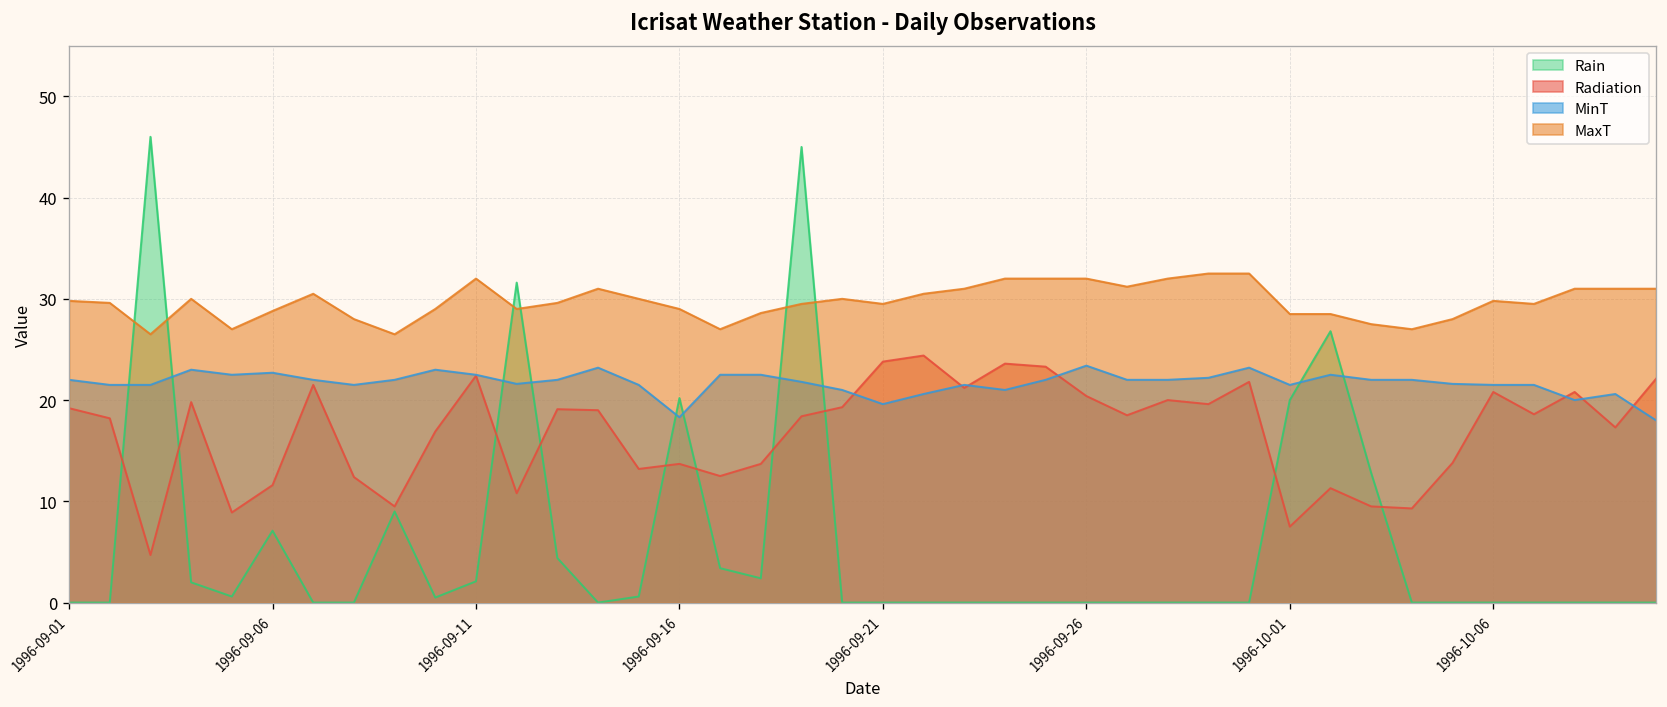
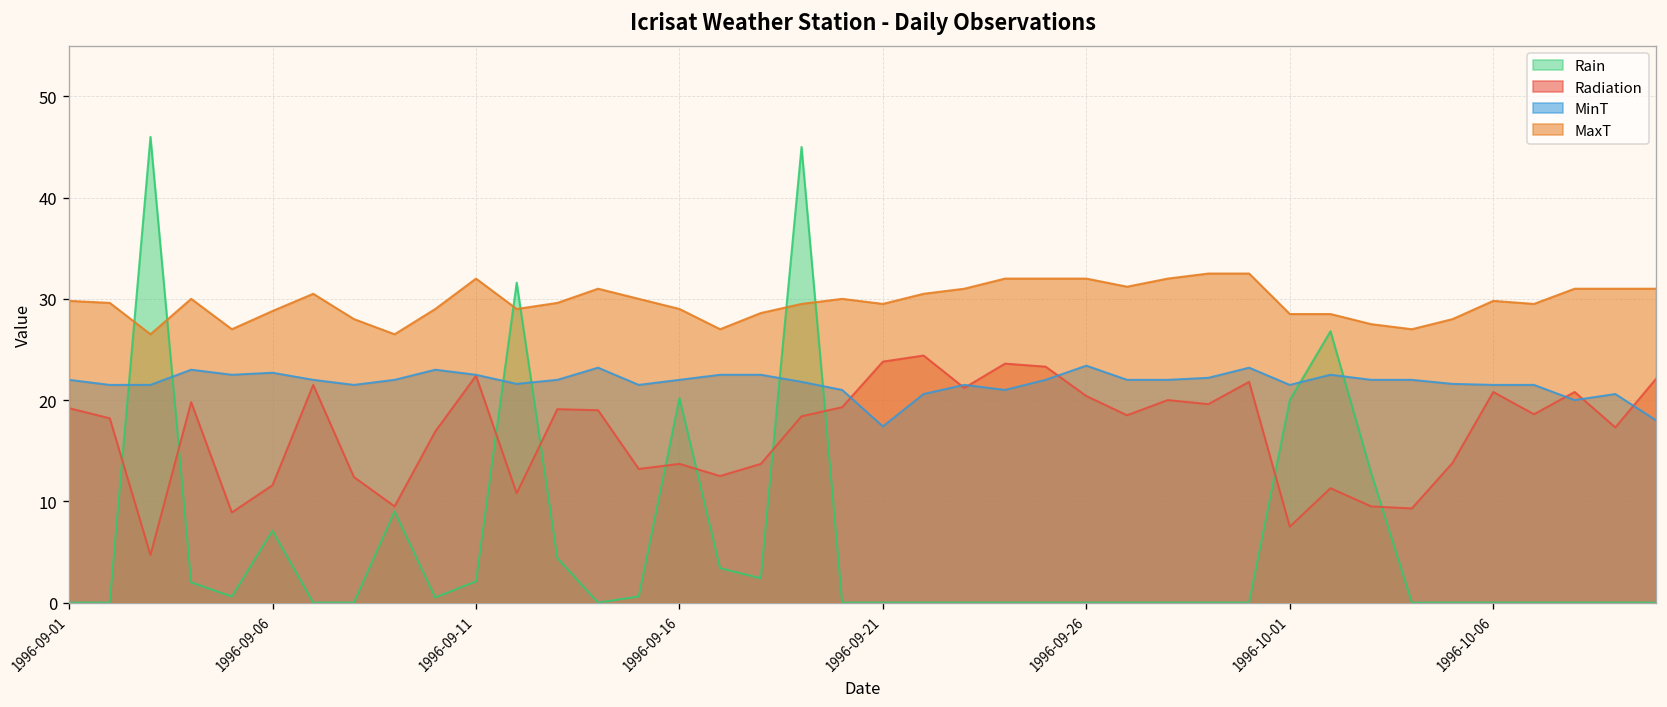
  {
    "Rain": {
      "1996-09-01": 0,
      "1996-09-06": 7,
      "1996-09-11": 2,
      "1996-09-16": 20,
      "1996-09-21": 0,
      "1996-09-26": 0,
      "1996-10-01": 20,
      "1996-10-06": 0
    },
    "MinT": {
      "1996-09-01": 22,
      "1996-09-06": 23,
-     "1996-09-16": 18,
-     "1996-09-21": 20,
+     "1996-09-16": 22,
+     "1996-09-21": 17,
      "1996-09-26": 23,
      "1996-10-01": 22,
      "1996-10-06": 22
    }
  }
